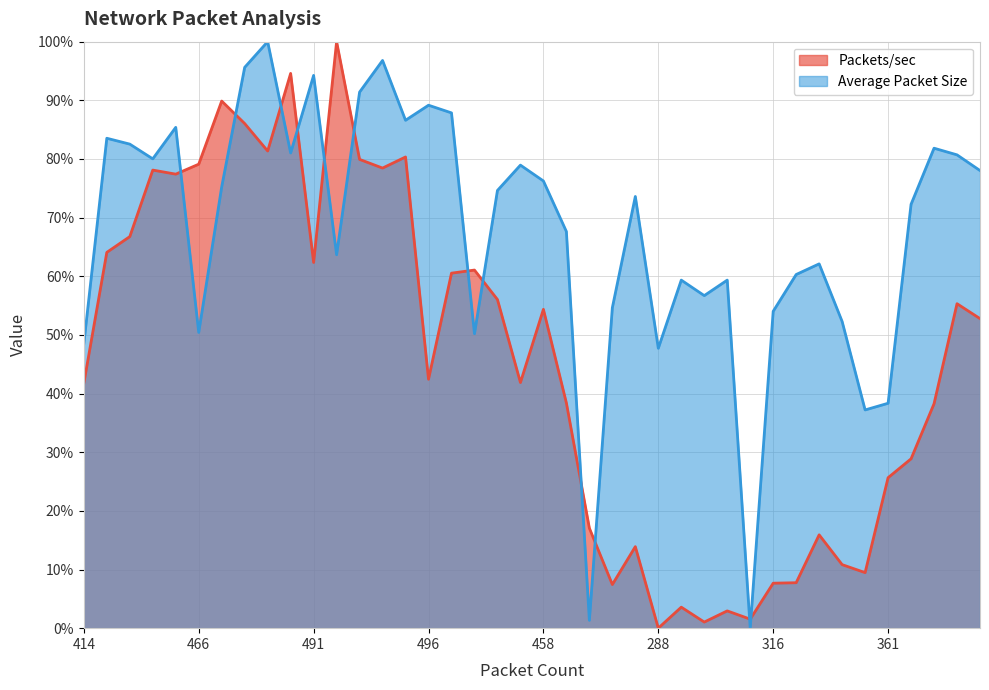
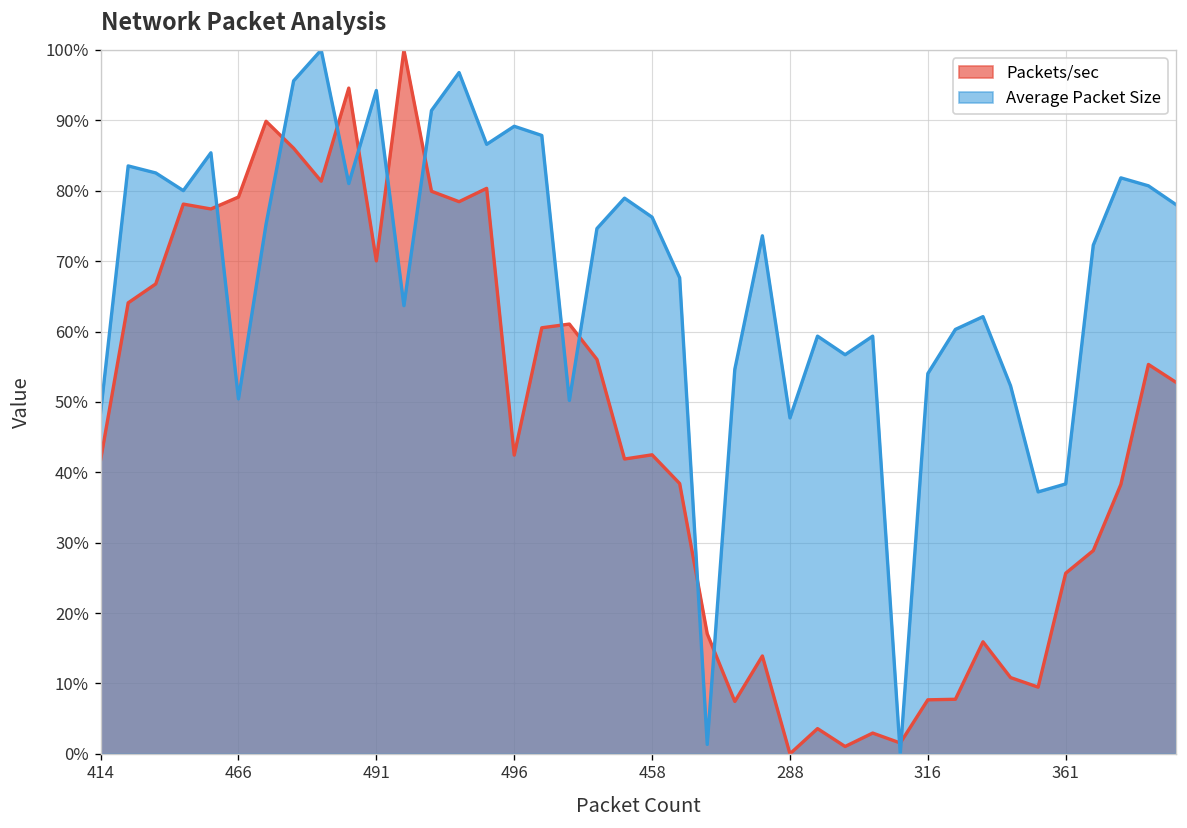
  {
    "Packets/sec": {
      "414": "42%",
      "466": "79%",
-     "491": "62%",
+     "491": "70%",
      "496": "42%",
-     "458": "54%",
+     "458": "42%",
      "288": "0%",
      "316": "8%",
      "361": "26%"
    },
    "Average Packet Size": {
      "414": "48%",
      "466": "50%",
      "491": "94%",
      "496": "89%",
      "458": "76%",
      "288": "48%",
      "316": "54%",
      "361": "38%"
    }
  }
